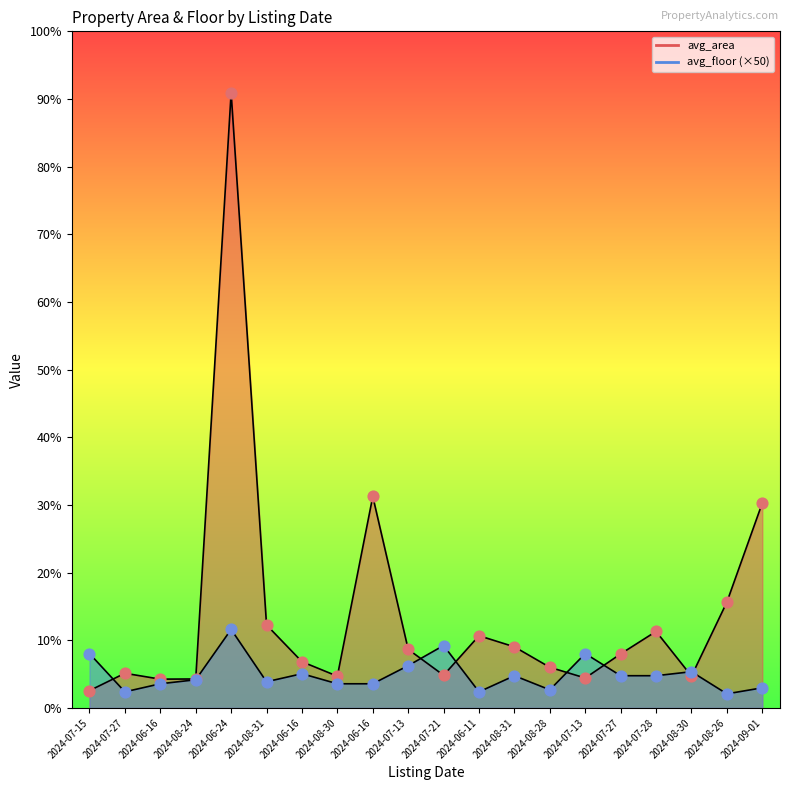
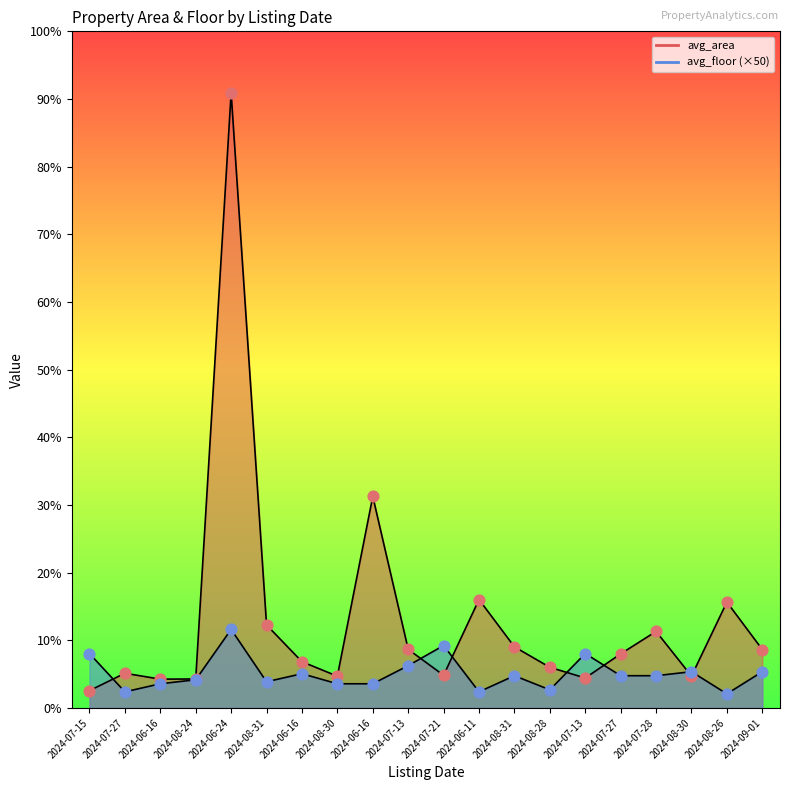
  {
    "avg_area": {
      "2024-07-15": "3%",
      "2024-06-24": "91%",
      "2024-07-21": "5%",
-     "2024-06-11": "11%",
+     "2024-06-11": "16%",
      "2024-08-28": "6%",
      "2024-07-28": "11%",
      "2024-08-26": "16%",
-     "2024-09-01": "30%"
+     "2024-09-01": "9%"
    },
    "avg_floor (×50)": {
      "2024-07-15": "8%",
      "2024-06-24": "12%",
      "2024-07-21": "9%",
      "2024-06-11": "2%",
      "2024-08-28": "3%",
      "2024-07-28": "5%",
      "2024-08-26": "2%",
-     "2024-09-01": "3%"
+     "2024-09-01": "5%"
    }
  }
